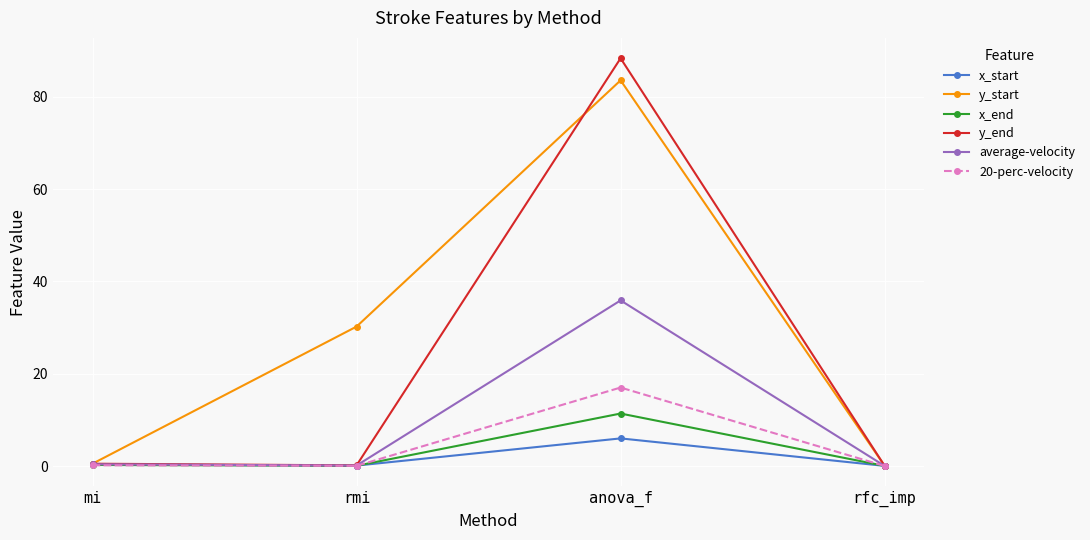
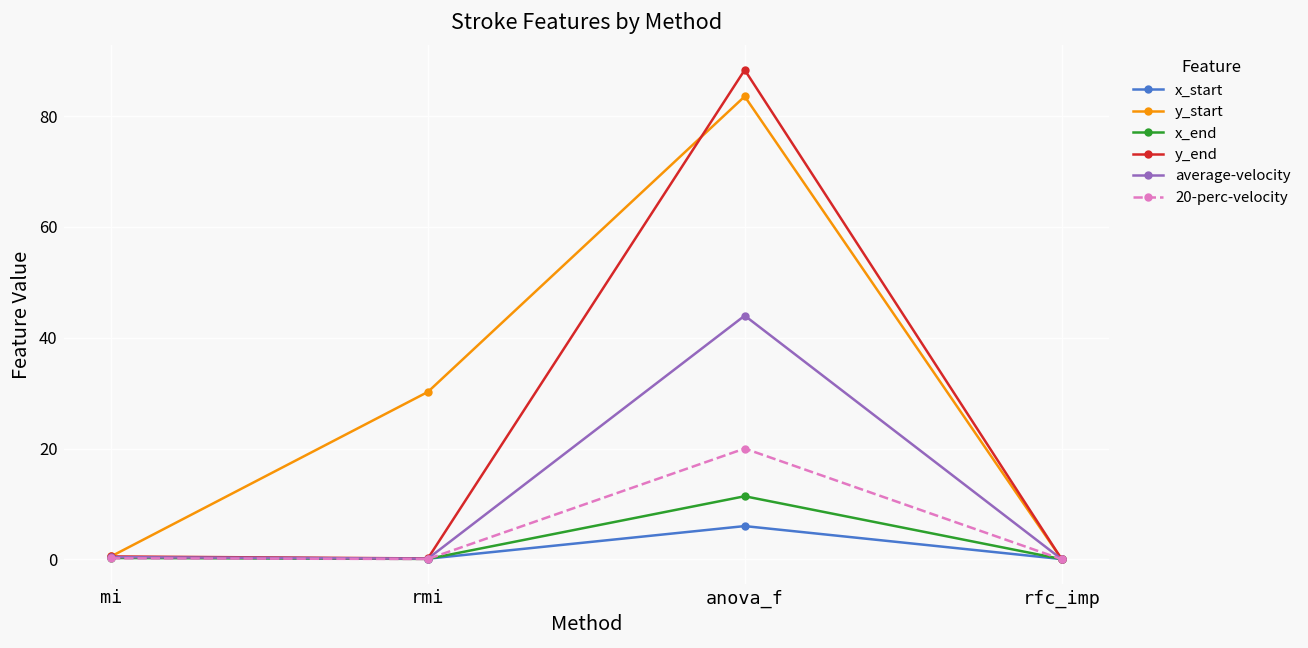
  {
    "x_start": {
      "anova_f": 6
    },
    "y_start": {
      "rmi": 30,
      "anova_f": 84
    },
    "x_end": {
      "anova_f": 11
    },
    "y_end": {
      "anova_f": 88
    },
    "average-velocity": {
-     "anova_f": 36
+     "anova_f": 44
    },
    "20-perc-velocity": {
-     "anova_f": 17
+     "anova_f": 20
    }
  }
